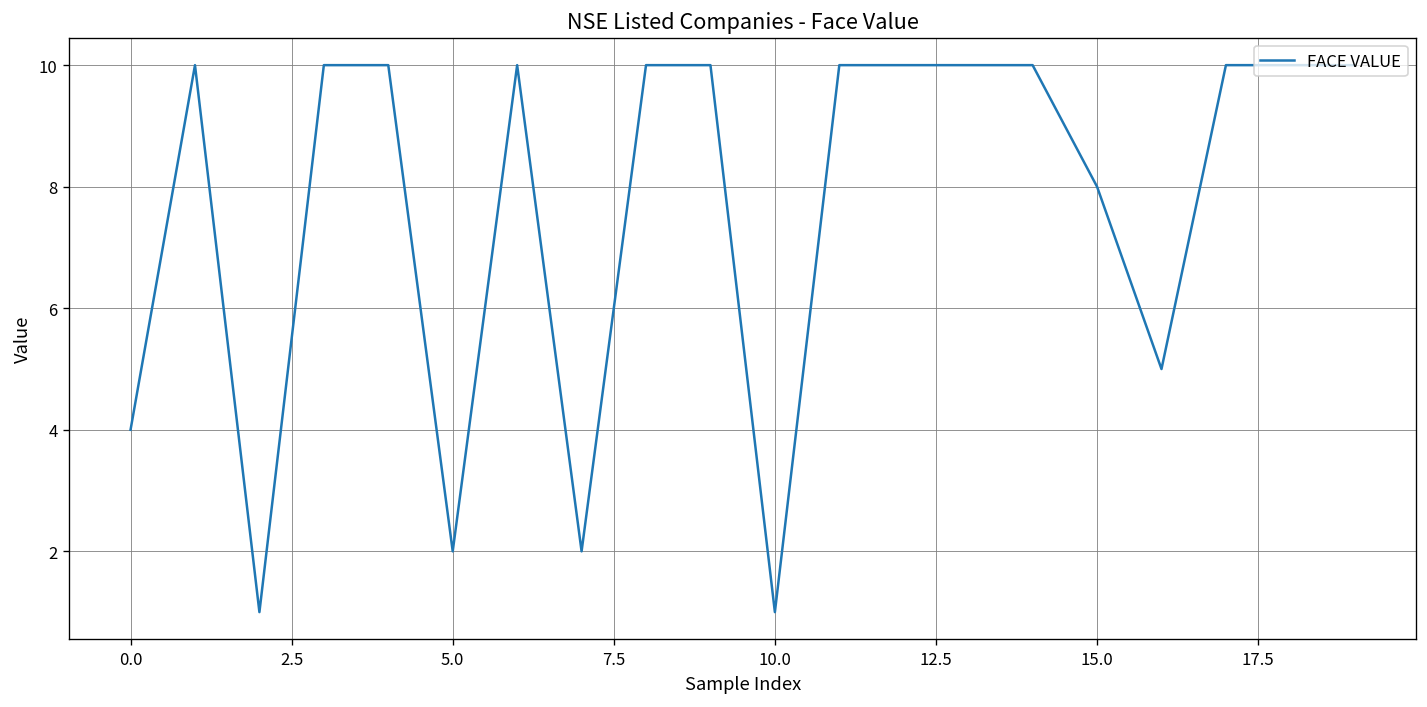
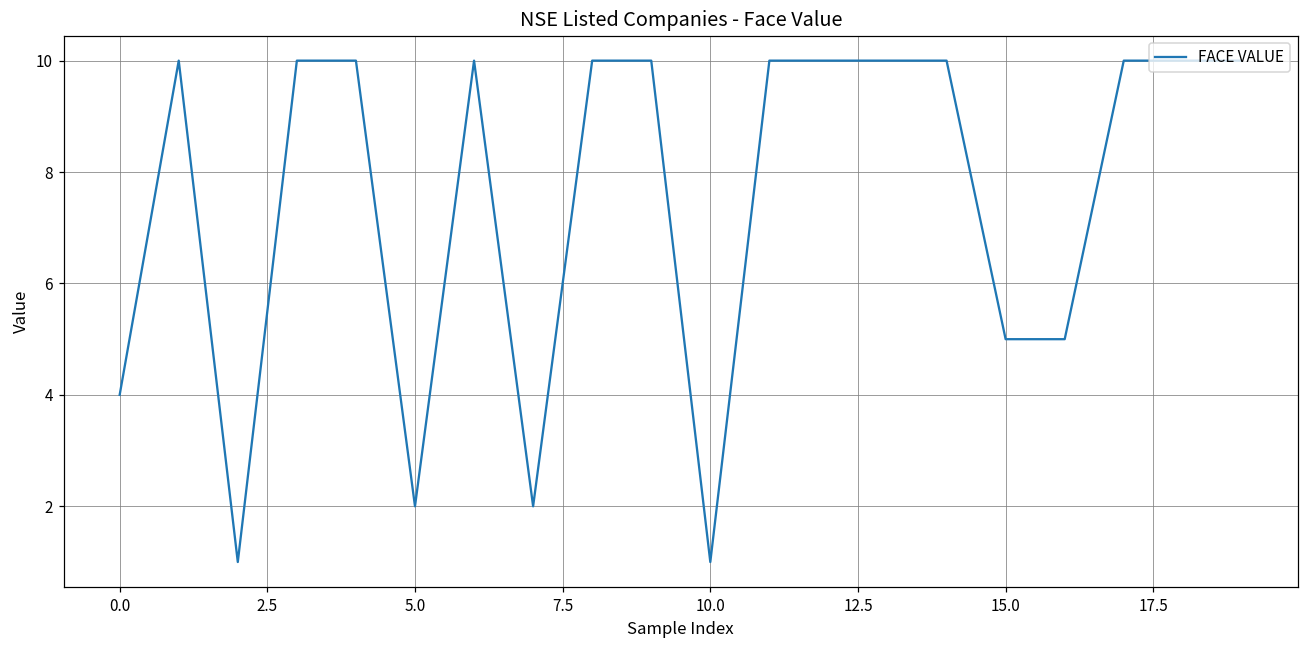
  {
    "0.0": 4,
    "5.0": 2,
    "10.0": 1,
-   "15.0": 8
+   "15.0": 5
  }
